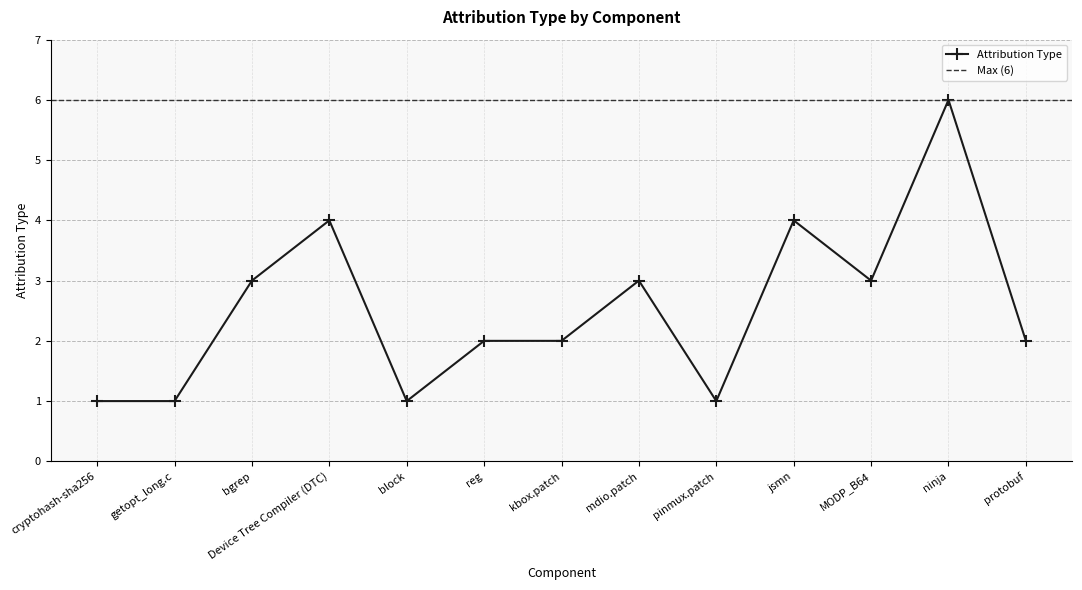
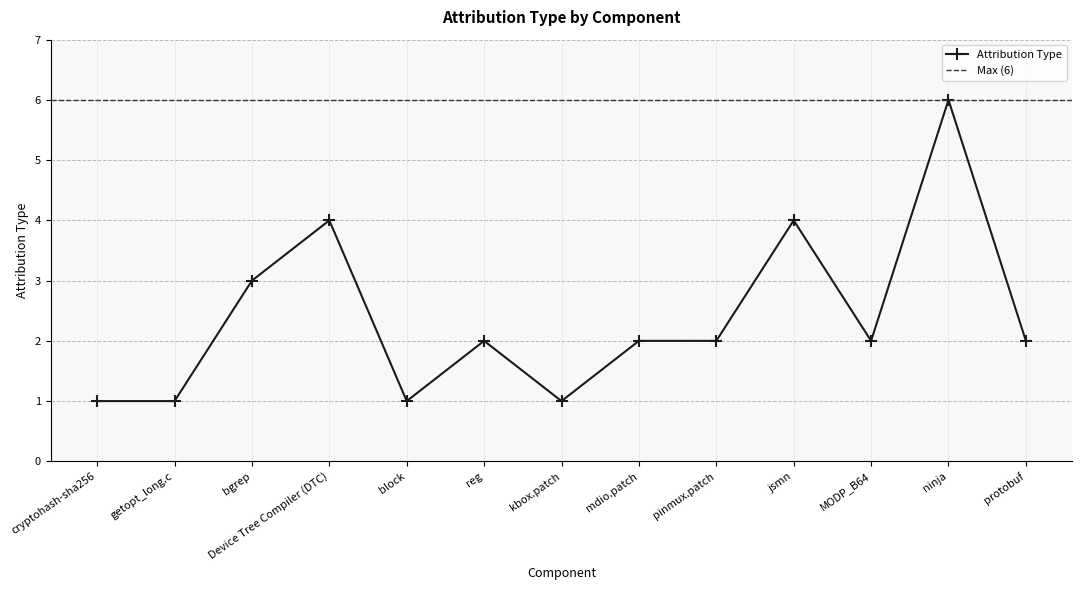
  {
    "cryptohash-sha256": 1,
    "getopt_long.c": 1,
    "bgrep": 3,
    "Device Tree Compiler (DTC)": 4,
    "block": 1,
    "reg": 2,
-   "kbox.patch": 2,
-   "mdio.patch": 3,
-   "pinmux.patch": 1,
+   "kbox.patch": 1,
+   "mdio.patch": 2,
+   "pinmux.patch": 2,
    "jsmn": 4,
-   "MODP_B64": 3,
+   "MODP_B64": 2,
    "ninja": 6,
    "protobuf": 2
  }
